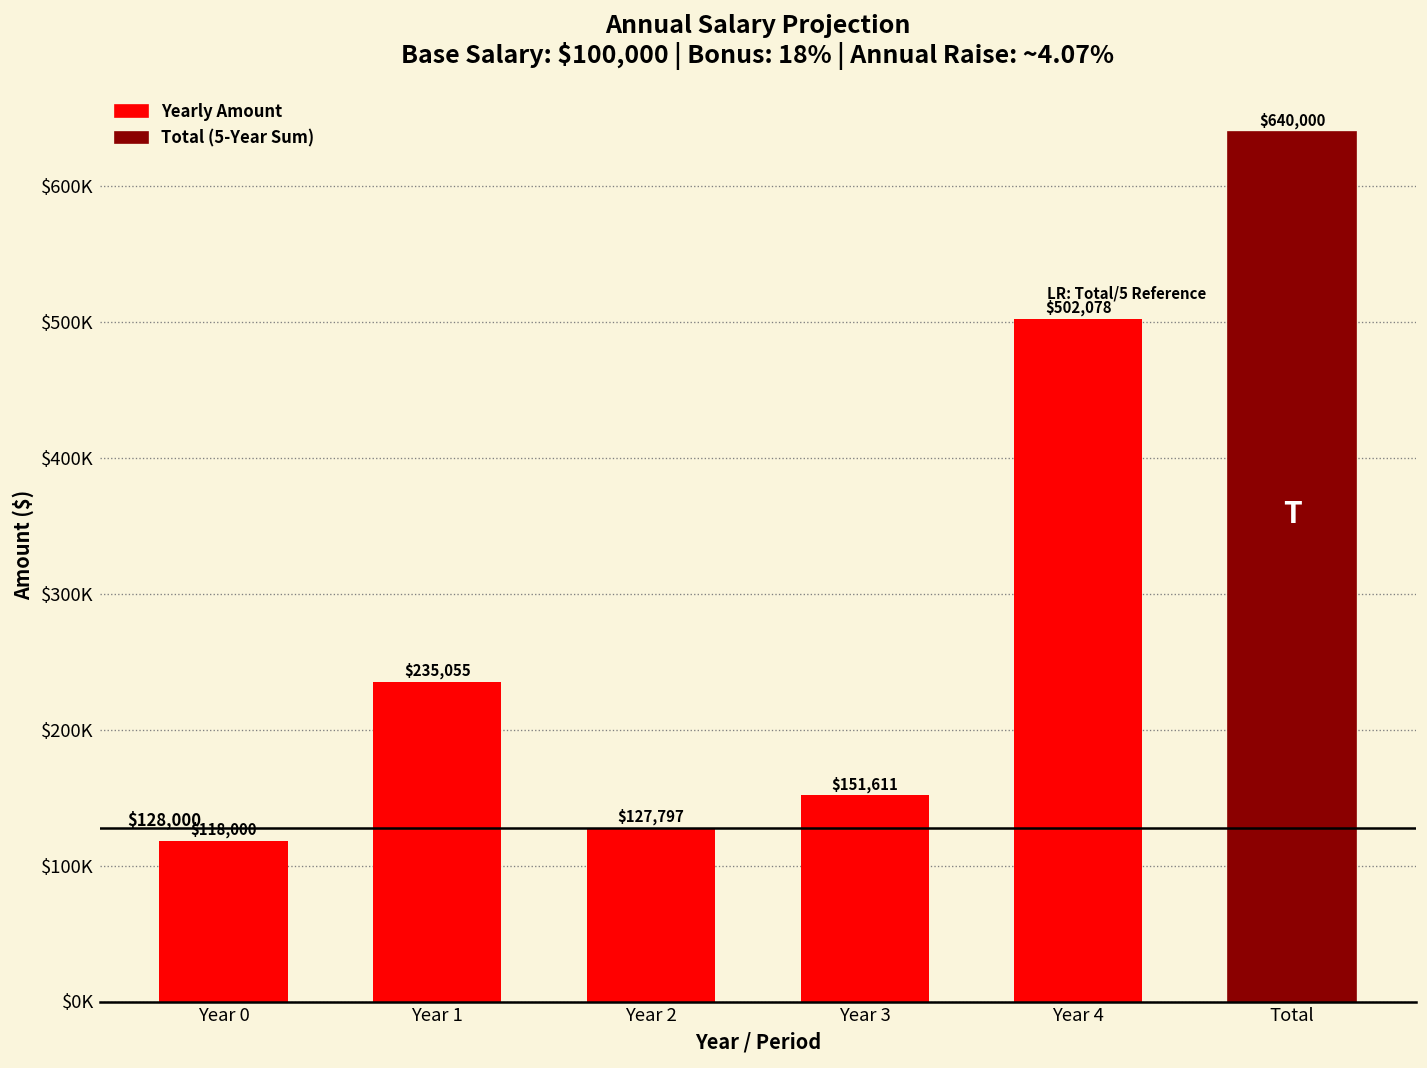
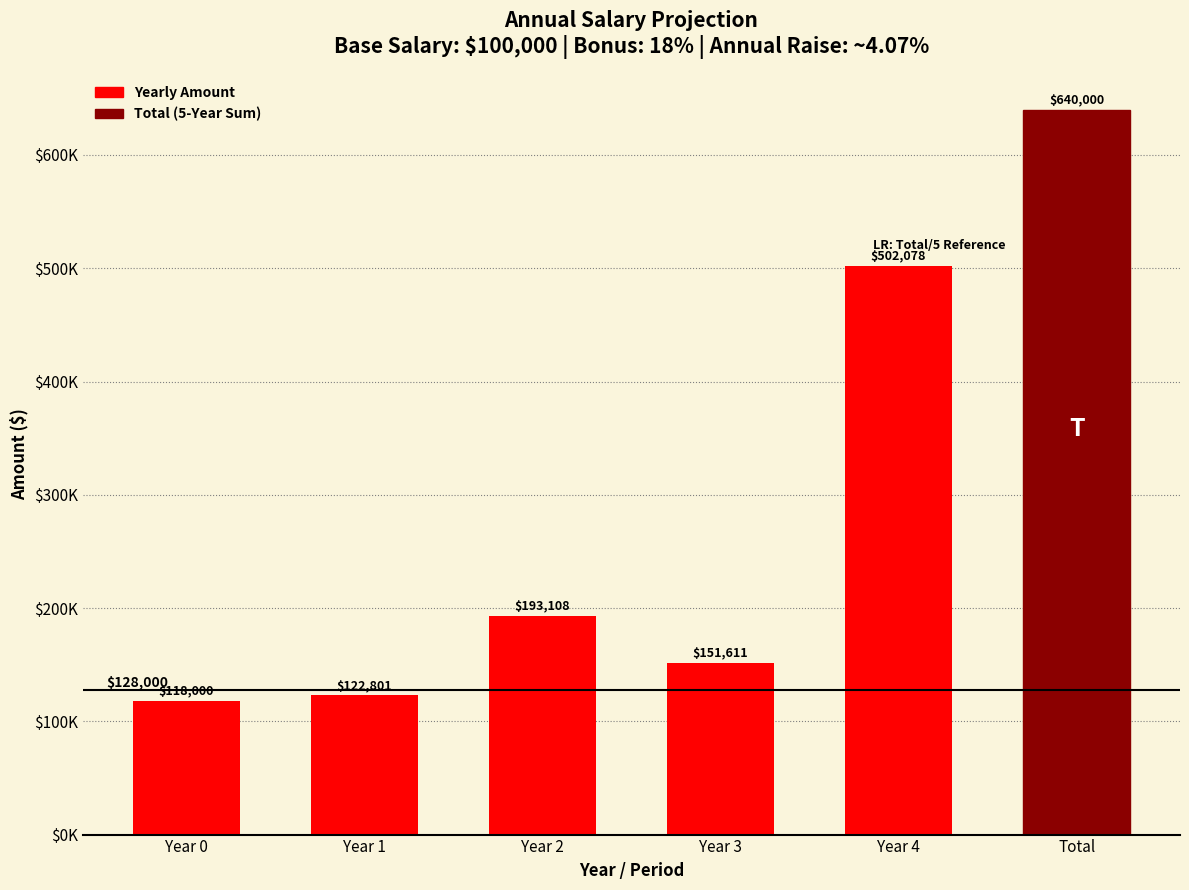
  {
    "Year 0": "$118,000",
-   "Year 1": "$235,055",
-   "Year 2": "$127,797",
+   "Year 1": "$122,801",
+   "Year 2": "$193,108",
    "Year 3": "$151,611",
    "Year 4": "$502,078",
    "Total": "$640,000"
  }
